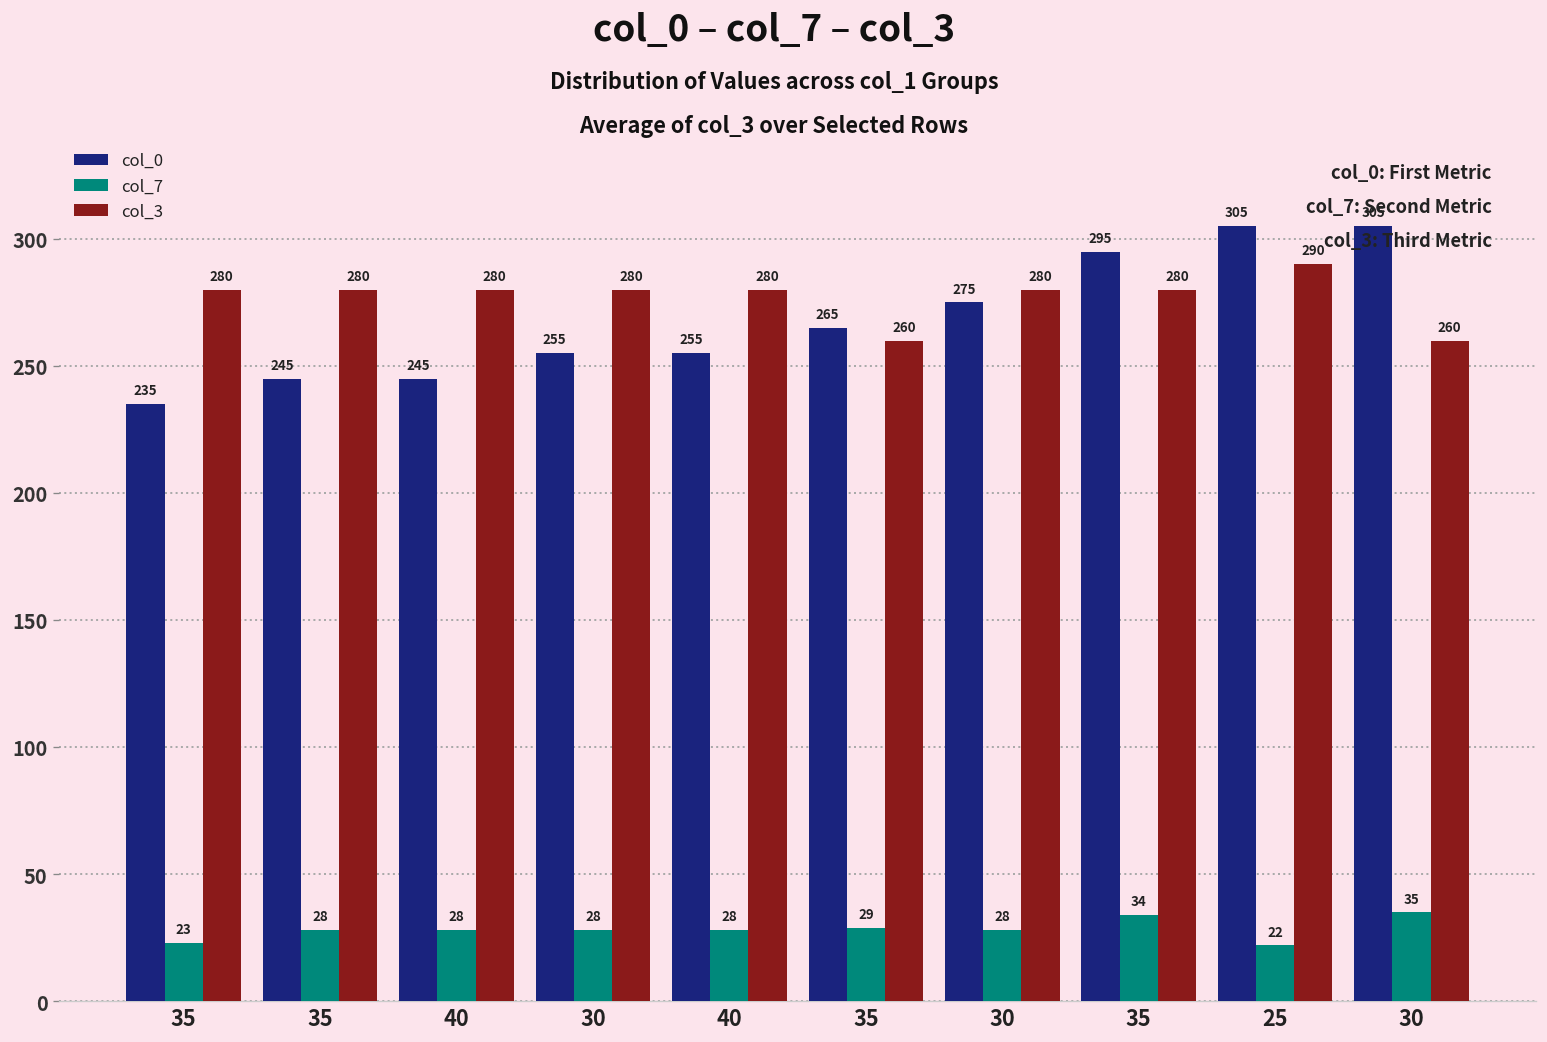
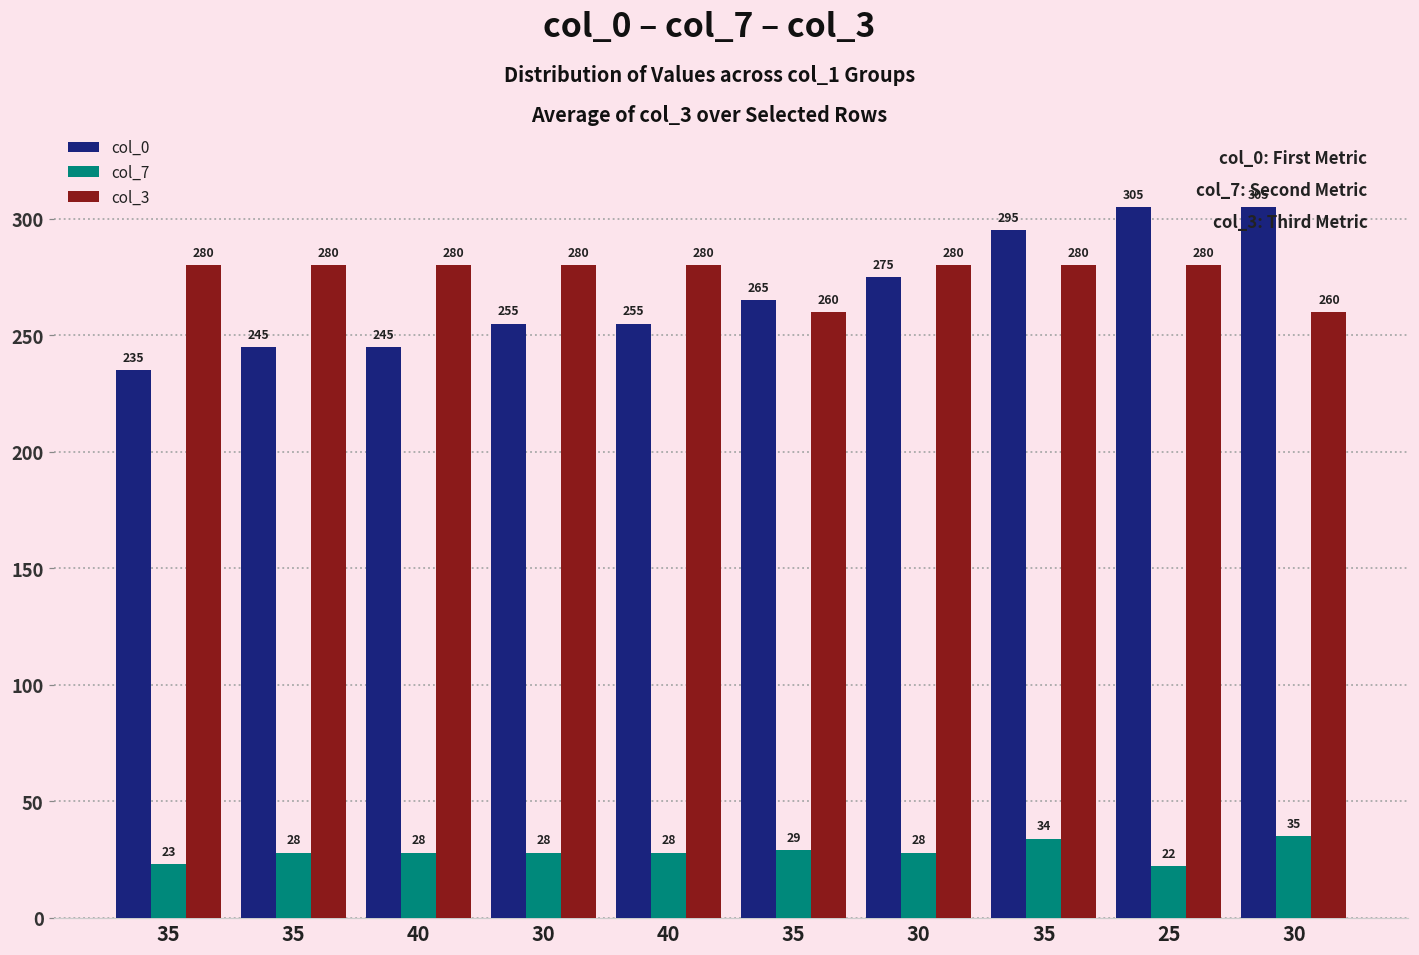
  {
    "col_0": {
      "25": 305
    },
    "col_7": {
      "25": 22
    },
    "col_3": {
-     "25": 290
+     "25": 280
    }
  }
